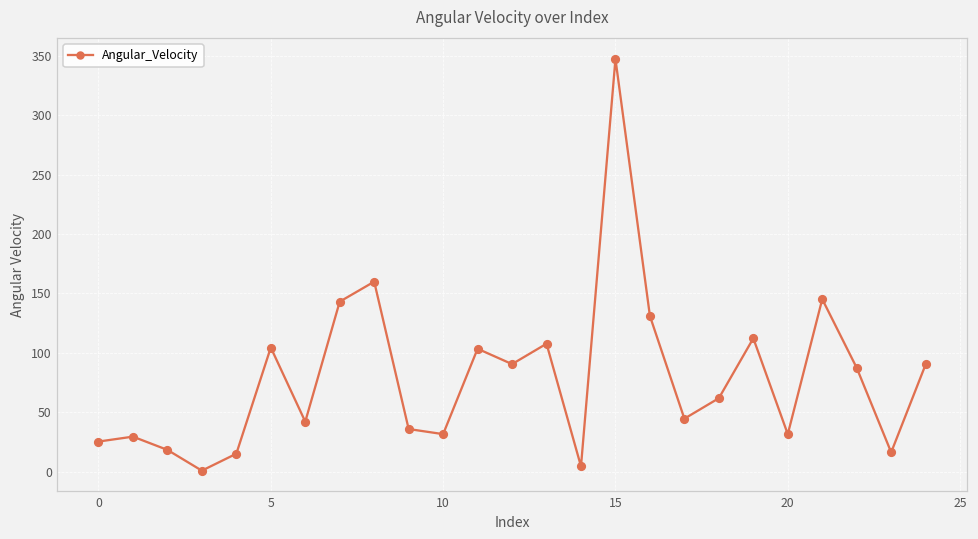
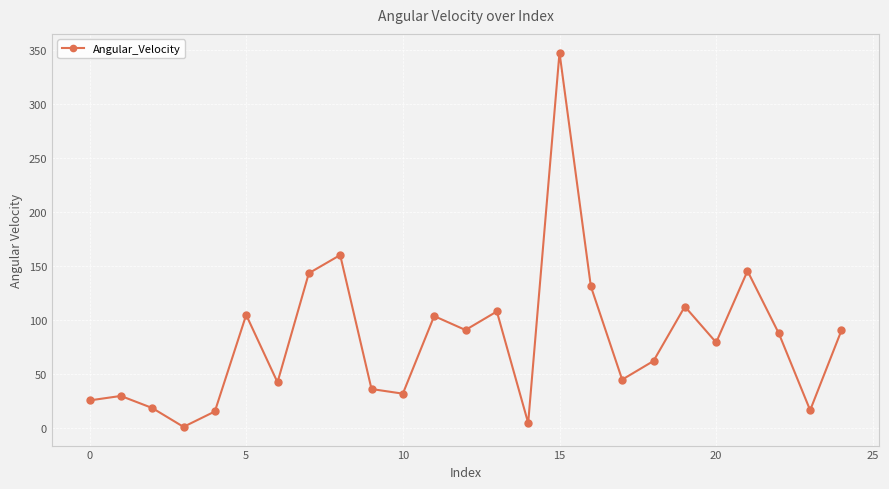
  {
    "0": 25,
    "5": 104,
    "10": 32,
    "15": 347,
-   "20": 32
+   "20": 79
  }
